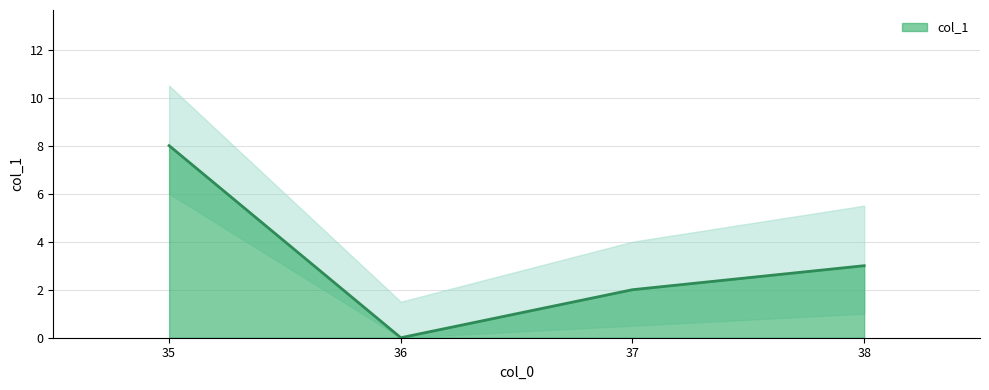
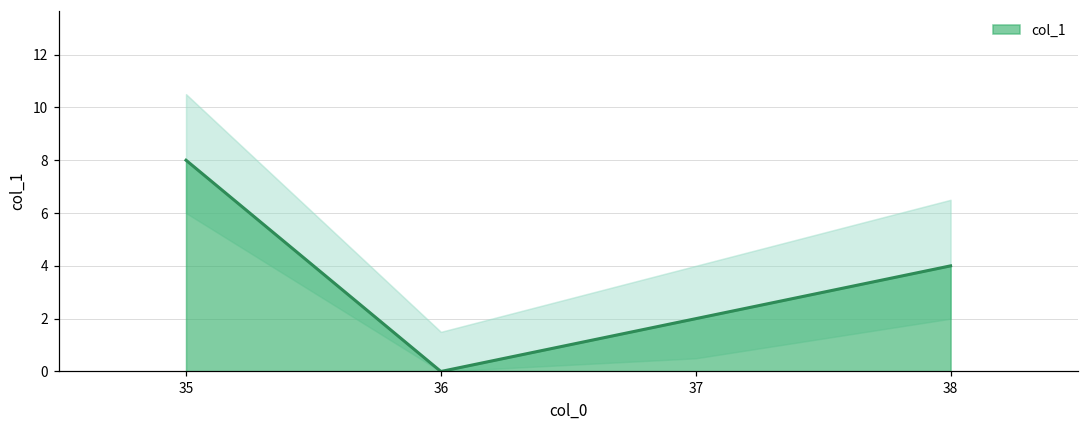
  {
    "col_1": {
      "35": 8,
      "36": 0,
      "37": 2,
-     "38": 3
+     "38": 4
    }
  }
